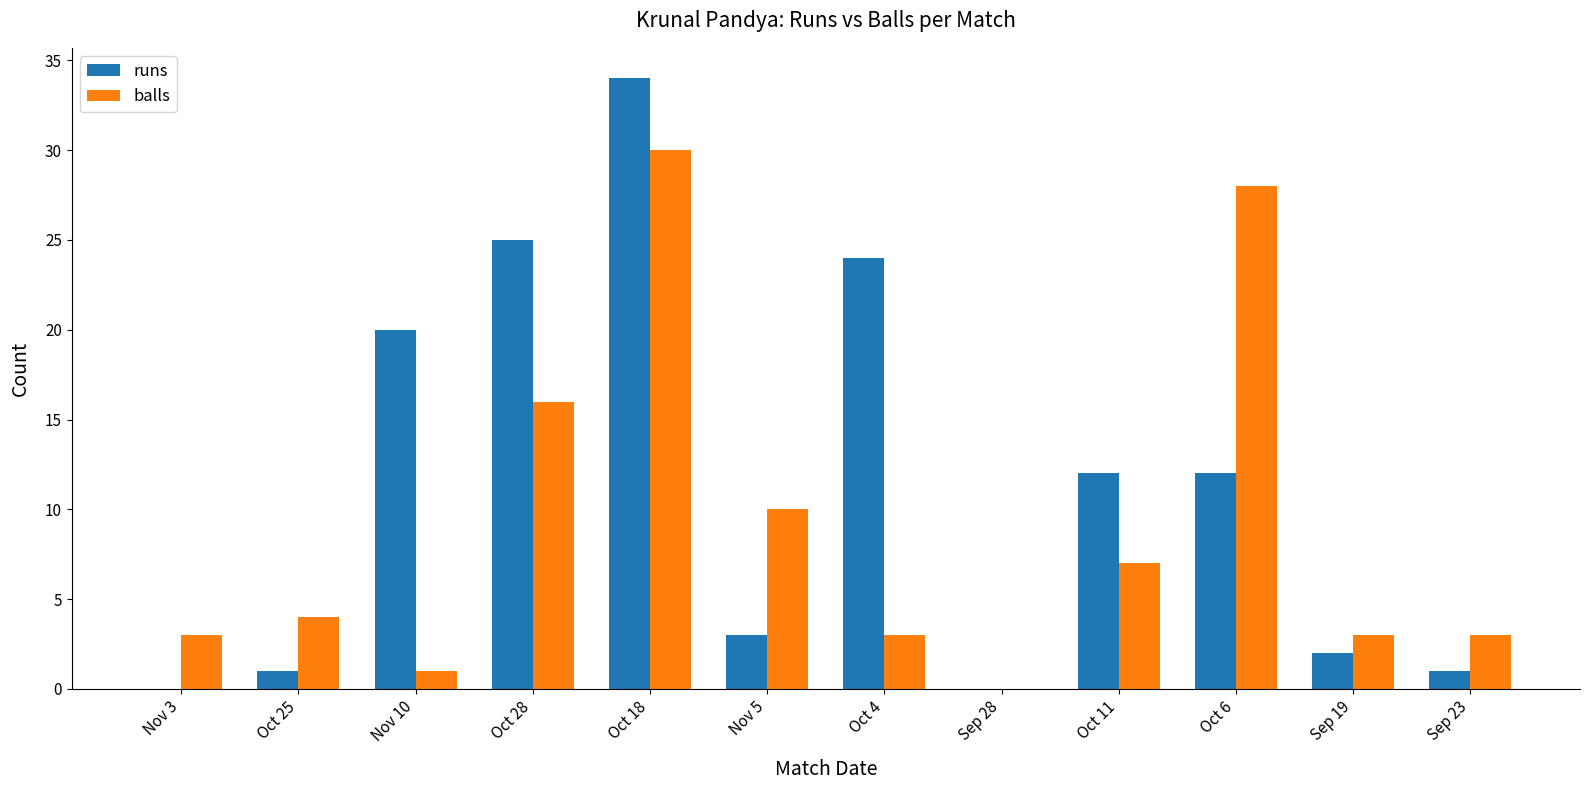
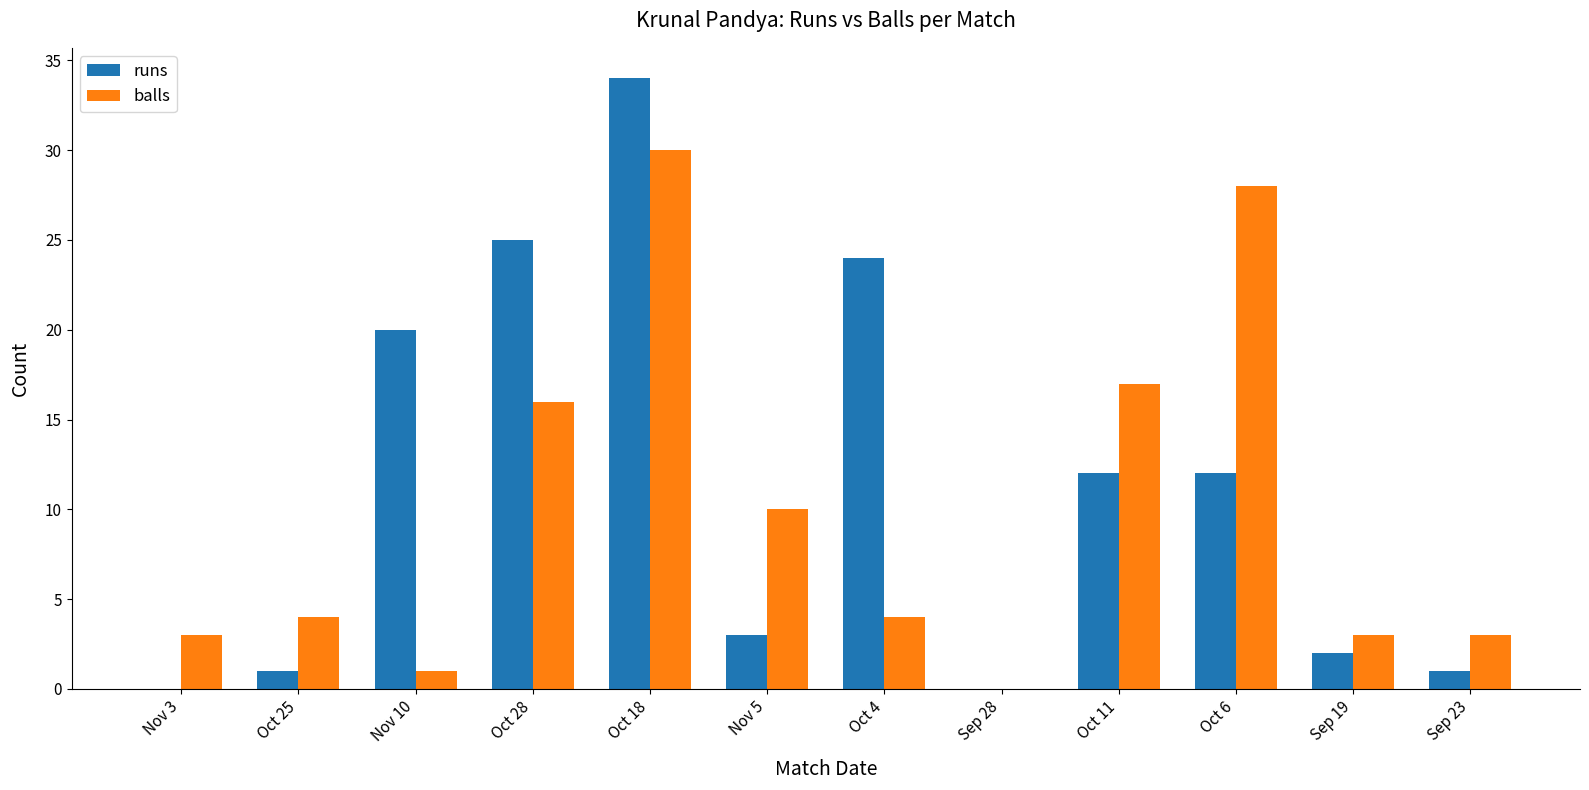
  {
    "runs": {
      "Nov 3": 0,
      "Oct 25": 1,
      "Nov 10": 20,
      "Oct 28": 25,
      "Oct 18": 34,
      "Nov 5": 3,
      "Oct 4": 24,
      "Sep 28": 0,
      "Oct 11": 12,
      "Oct 6": 12,
      "Sep 19": 2,
      "Sep 23": 1
    },
    "balls": {
      "Nov 3": 3,
      "Oct 25": 4,
      "Nov 10": 1,
      "Oct 28": 16,
      "Oct 18": 30,
      "Nov 5": 10,
-     "Oct 4": 3,
+     "Oct 4": 4,
      "Sep 28": 0,
-     "Oct 11": 7,
+     "Oct 11": 17,
      "Oct 6": 28,
      "Sep 19": 3,
      "Sep 23": 3
    }
  }
